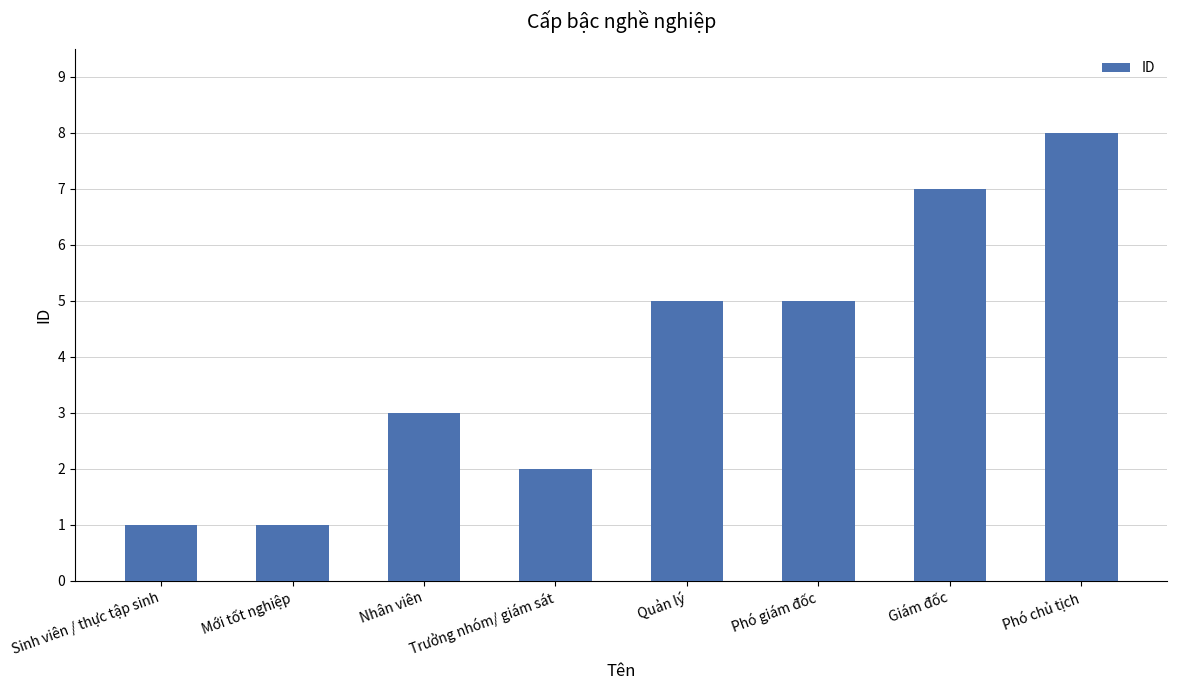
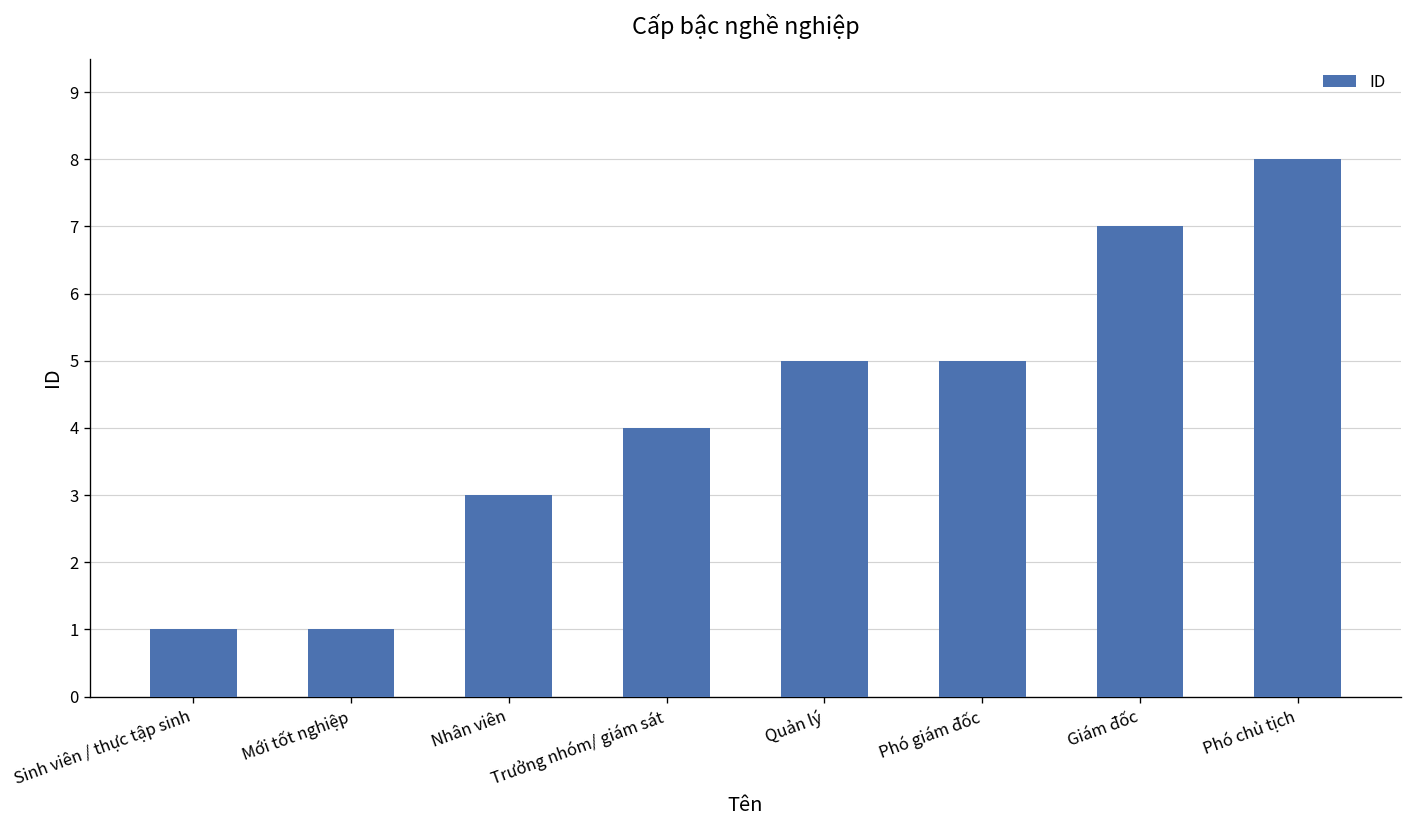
  {
    "Sinh viên / thực tập sinh": 1,
    "Mới tốt nghiệp": 1,
    "Nhân viên": 3,
-   "Trưởng nhóm/ giám sát": 2,
+   "Trưởng nhóm/ giám sát": 4,
    "Quản lý": 5,
    "Phó giám đốc": 5,
    "Giám đốc": 7,
    "Phó chủ tịch": 8
  }
